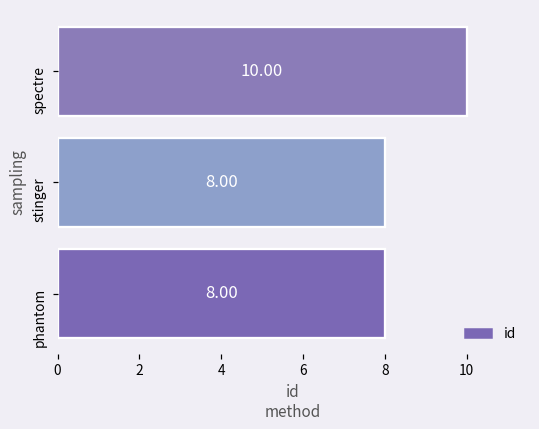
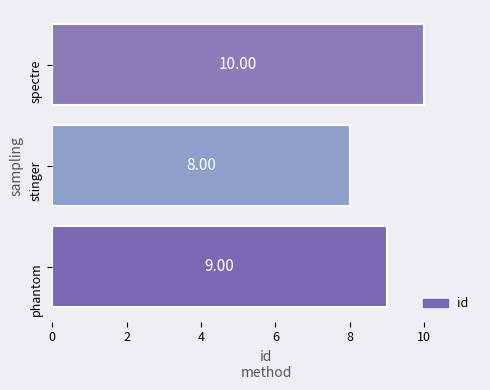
  {
    "spectre": 10.00,
    "stinger": 8.00,
-   "phantom": 8.00
+   "phantom": 9.00
  }
